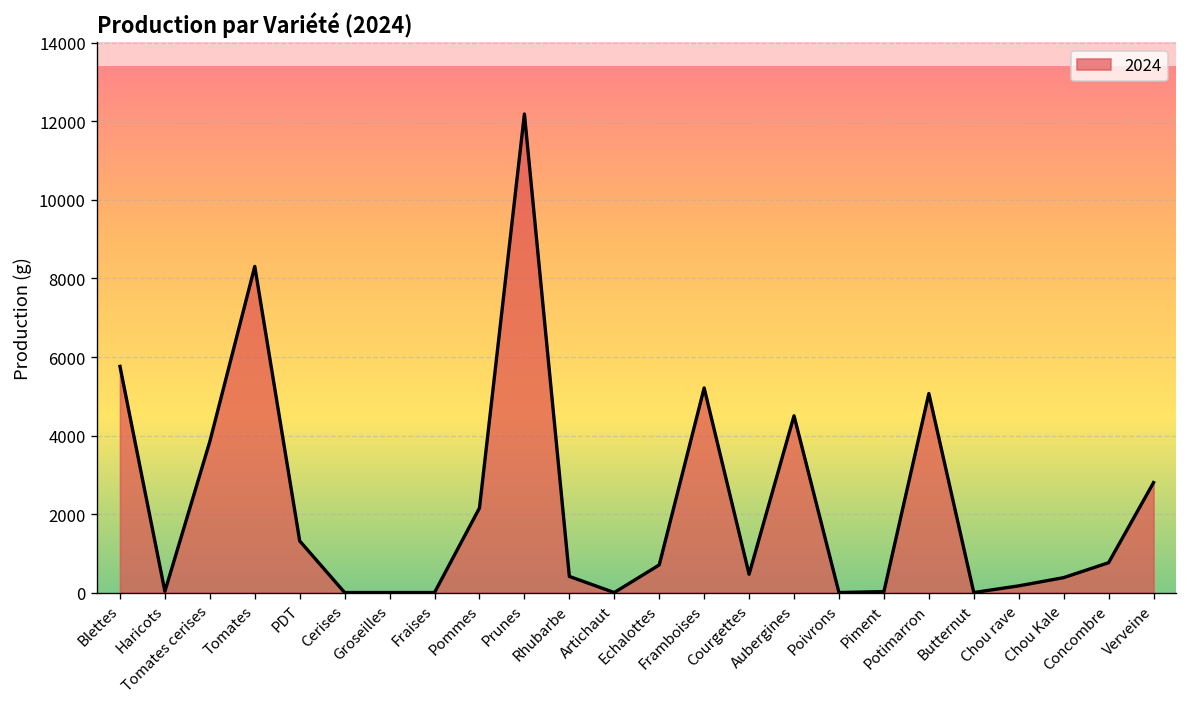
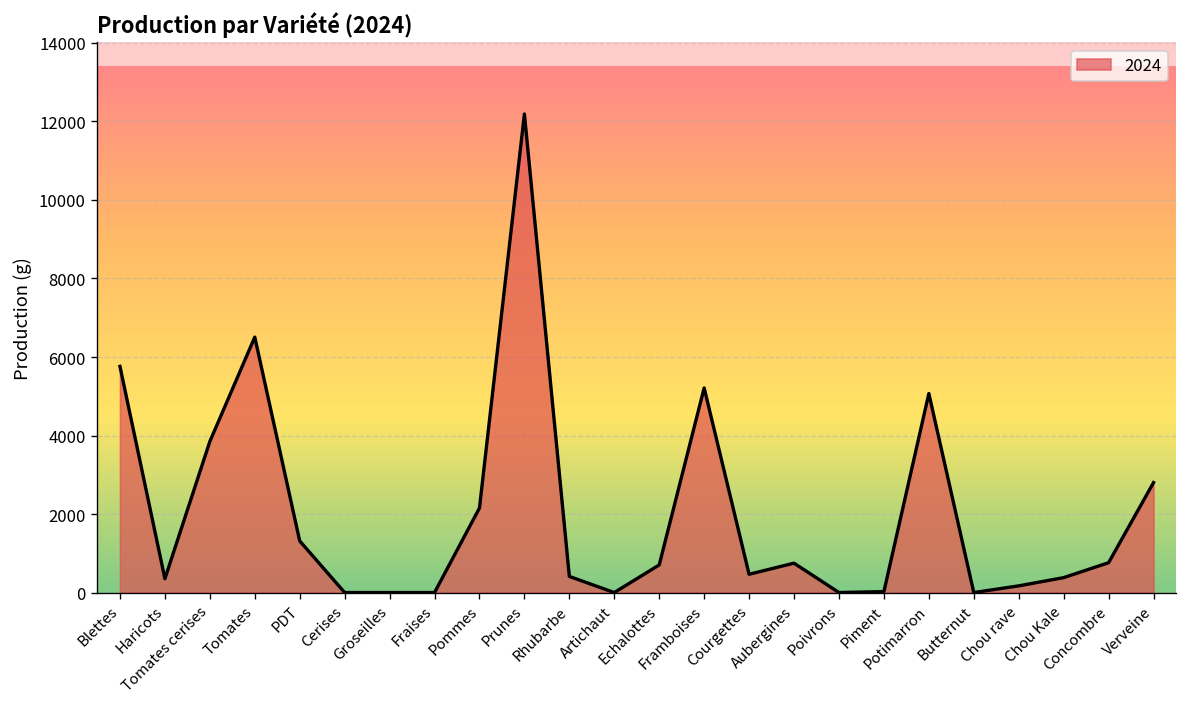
  {
    "Blettes": 5800,
-   "Haricots": 0,
+   "Haricots": 400,
    "Tomates cerises": 3800,
-   "Tomates": 8300,
+   "Tomates": 6500,
    "PDT": 1300,
    "Cerises": 0,
    "Groseilles": 0,
    "Fraises": 0,
    "Pommes": 2200,
    "Prunes": 12200,
    "Rhubarbe": 400,
    "Artichaut": 0,
    "Echalottes": 700,
    "Framboises": 5200,
    "Courgettes": 500,
-   "Aubergines": 4500,
+   "Aubergines": 700,
    "Poivrons": 0,
    "Piment": 0,
    "Potimarron": 5100,
    "Butternut": 0,
    "Chou rave": 200,
    "Chou Kale": 400,
    "Concombre": 800,
    "Verveine": 2800
  }
